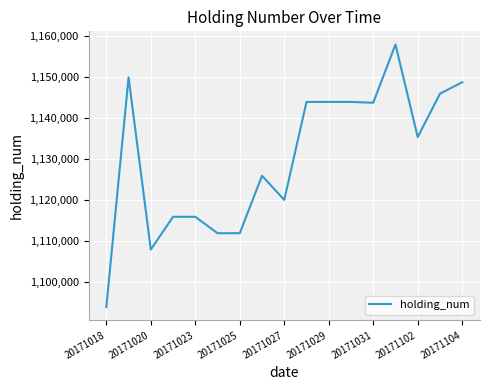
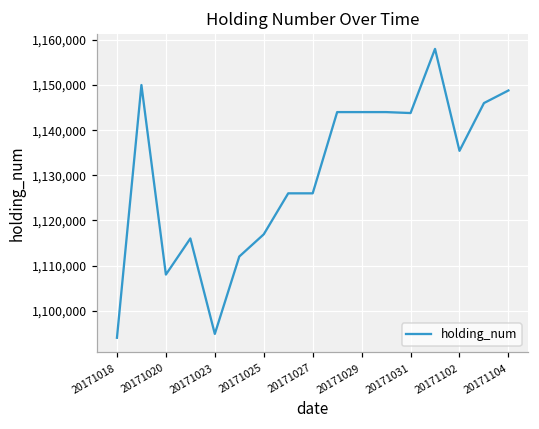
  {
    "20171018": "1,094,000",
    "20171020": "1,108,000",
-   "20171023": "1,116,000",
-   "20171025": "1,112,000",
-   "20171027": "1,120,000",
+   "20171023": "1,095,000",
+   "20171025": "1,117,000",
+   "20171027": "1,126,000",
    "20171029": "1,144,000",
    "20171031": "1,144,000",
    "20171102": "1,135,000",
    "20171104": "1,149,000"
  }
